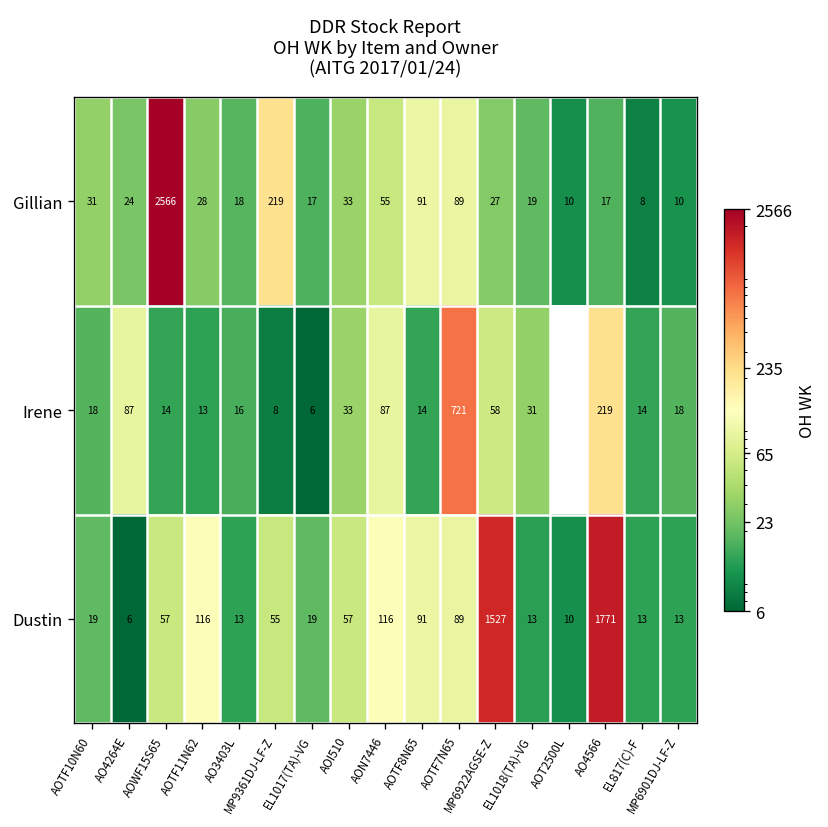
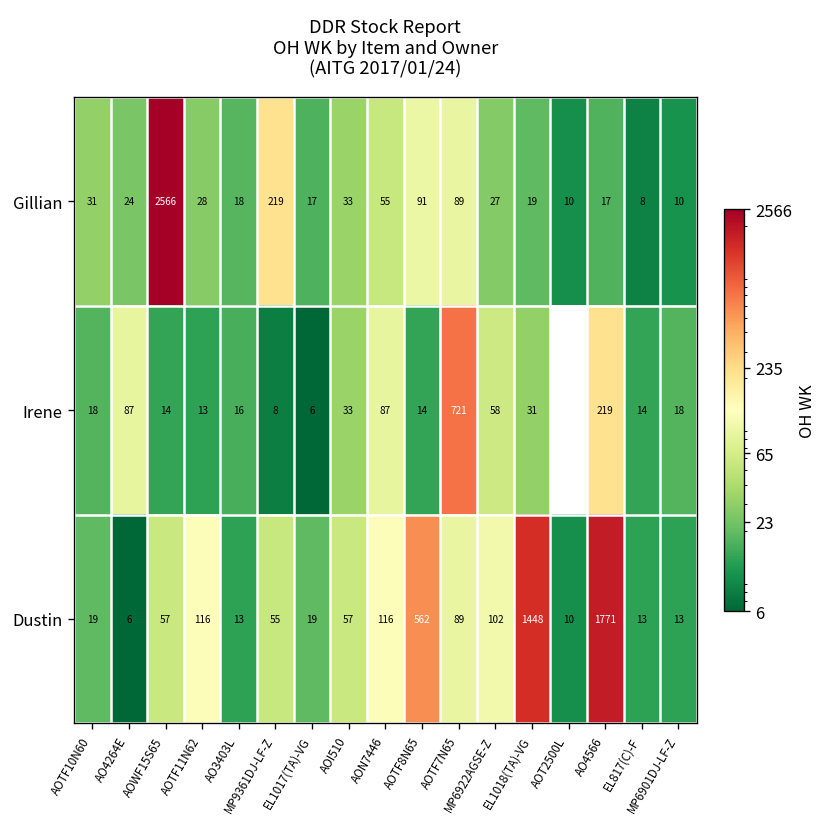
  {
    "Gillian": {
      "AOTF10N60": 31,
      "AO4264E": 24,
      "AOWF15S65": 2566,
      "AOTF11N62": 28,
      "AO3403L": 18,
      "MP9361DJ-LF-Z": 219,
      "EL1017(TA)-VG": 17,
      "AOI510": 33,
      "AON7446": 55,
      "AOTF8N65": 91,
      "AOTF7N65": 89,
      "MP6922AGSE-Z": 27,
      "EL1018(TA)-VG": 19,
      "AOT2500L": 10,
      "AO4566": 17,
      "EL817(C)-F": 8,
      "MP6901DJ-LF-Z": 10
    },
    "Irene": {
      "AOTF10N60": 18,
      "AO4264E": 87,
      "AOWF15S65": 14,
      "AOTF11N62": 13,
      "AO3403L": 16,
      "MP9361DJ-LF-Z": 8,
      "EL1017(TA)-VG": 6,
      "AOI510": 33,
      "AON7446": 87,
      "AOTF8N65": 14,
      "AOTF7N65": 721,
      "MP6922AGSE-Z": 58,
      "EL1018(TA)-VG": 31,
      "AO4566": 219,
      "EL817(C)-F": 14,
      "MP6901DJ-LF-Z": 18
    },
    "Dustin": {
      "AOTF10N60": 19,
      "AO4264E": 6,
      "AOWF15S65": 57,
      "AOTF11N62": 116,
      "AO3403L": 13,
      "MP9361DJ-LF-Z": 55,
      "EL1017(TA)-VG": 19,
      "AOI510": 57,
      "AON7446": 116,
-     "AOTF8N65": 91,
+     "AOTF8N65": 562,
      "AOTF7N65": 89,
-     "MP6922AGSE-Z": 1527,
-     "EL1018(TA)-VG": 13,
+     "MP6922AGSE-Z": 102,
+     "EL1018(TA)-VG": 1448,
      "AOT2500L": 10,
      "AO4566": 1771,
      "EL817(C)-F": 13,
      "MP6901DJ-LF-Z": 13
    }
  }
